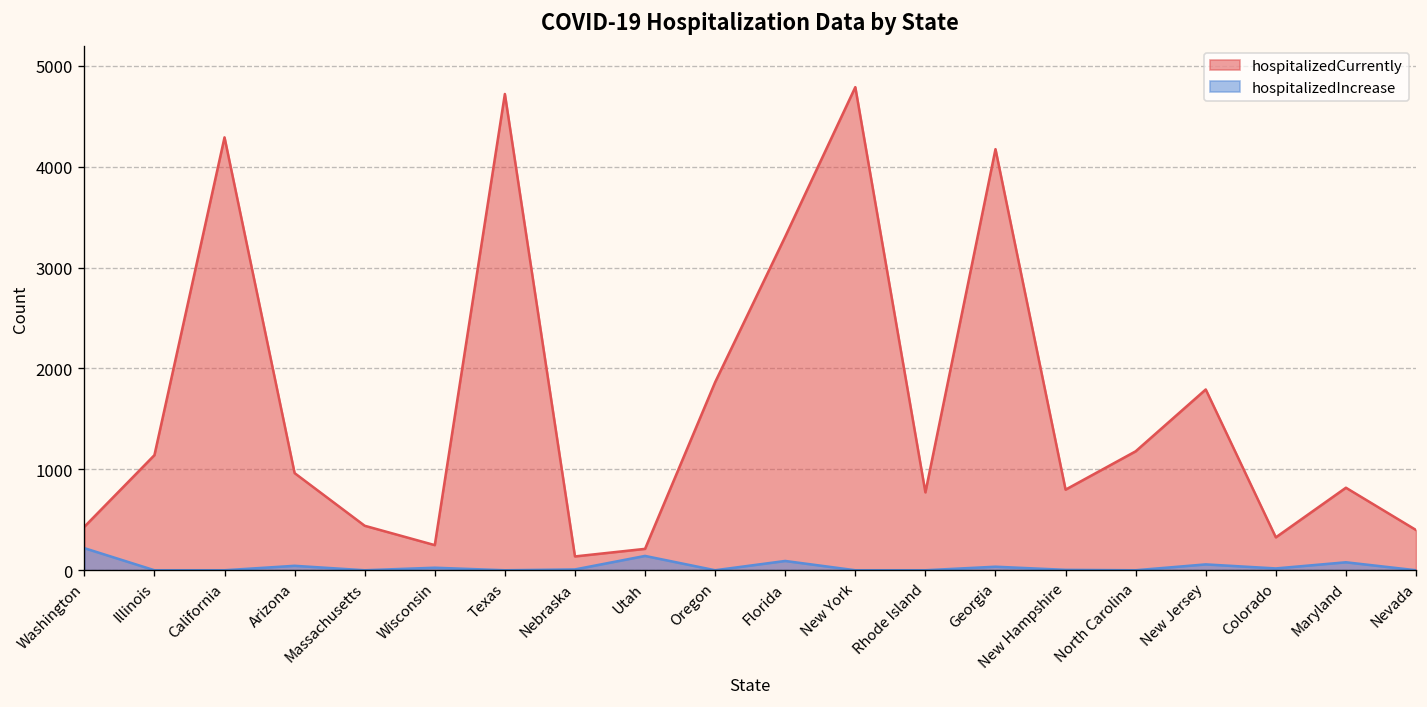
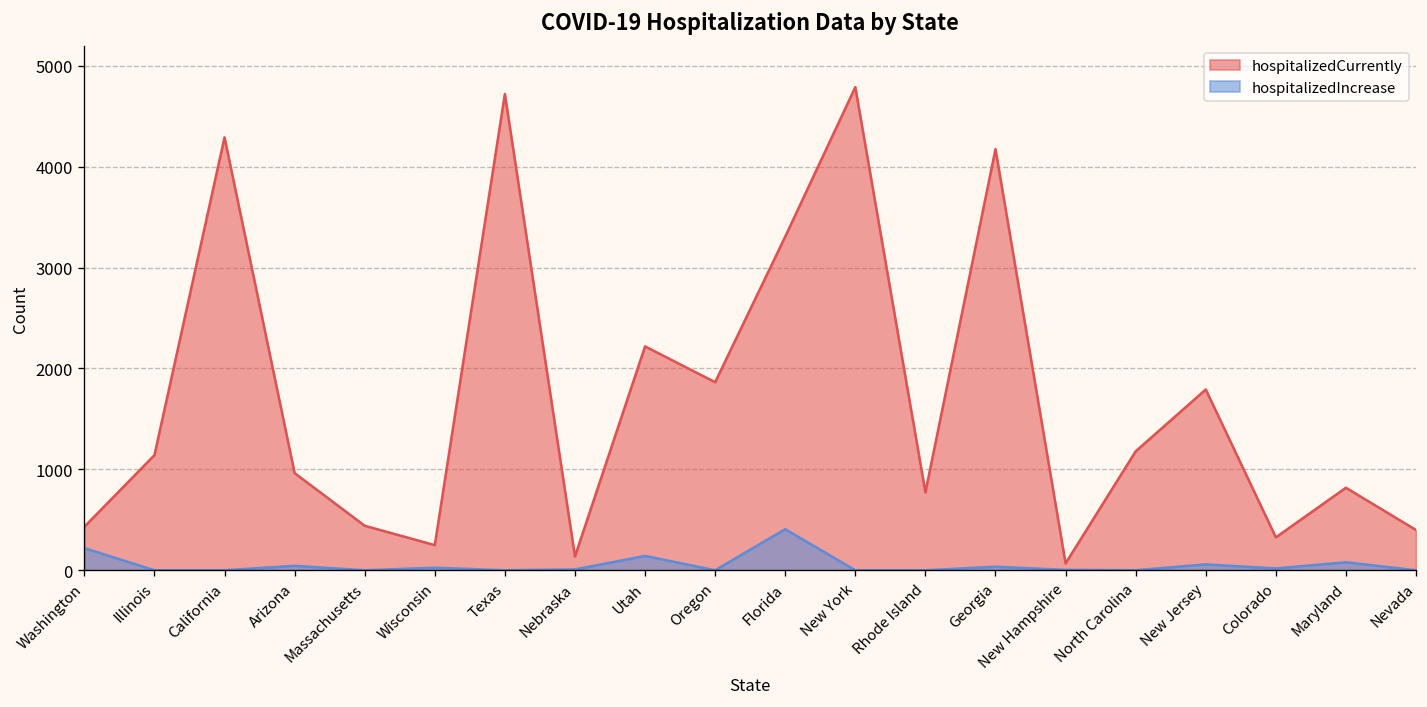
  {
    "hospitalizedCurrently": {
      "Washington": 400,
      "Illinois": 1100,
      "California": 4300,
      "Arizona": 1000,
      "Massachusetts": 400,
      "Wisconsin": 200,
      "Texas": 4700,
      "Nebraska": 100,
-     "Utah": 200,
+     "Utah": 2200,
      "Oregon": 1900,
      "Florida": 3300,
      "New York": 4800,
      "Rhode Island": 800,
      "Georgia": 4200,
-     "New Hampshire": 800,
+     "New Hampshire": 100,
      "North Carolina": 1200,
      "New Jersey": 1800,
      "Colorado": 300,
      "Maryland": 800,
      "Nevada": 400
    },
    "hospitalizedIncrease": {
      "Washington": 200,
      "Illinois": 0,
      "California": 0,
      "Arizona": 0,
      "Massachusetts": 0,
      "Wisconsin": 0,
      "Texas": 0,
      "Nebraska": 0,
      "Utah": 100,
      "Oregon": 0,
-     "Florida": 100,
+     "Florida": 400,
      "New York": 0,
      "Rhode Island": 0,
      "Georgia": 0,
      "New Hampshire": 0,
      "North Carolina": 0,
      "New Jersey": 100,
      "Colorado": 0,
      "Maryland": 100,
      "Nevada": 0
    }
  }
